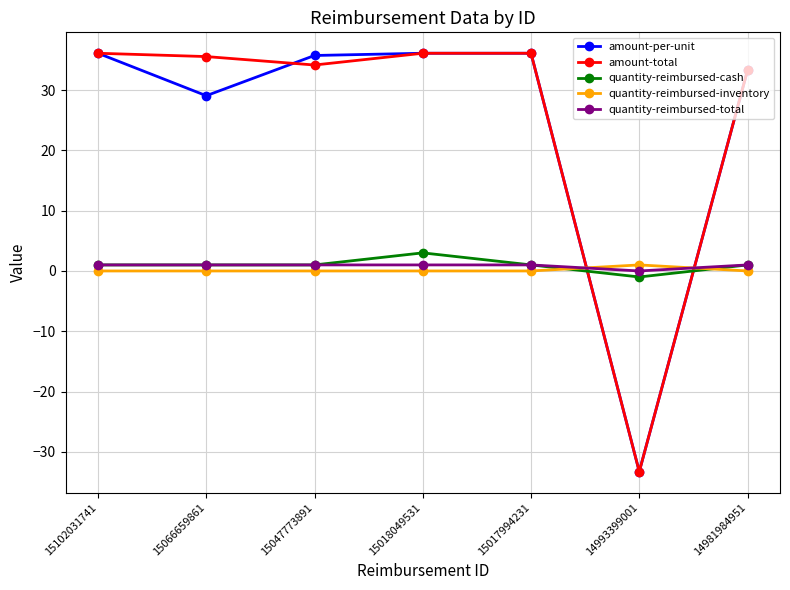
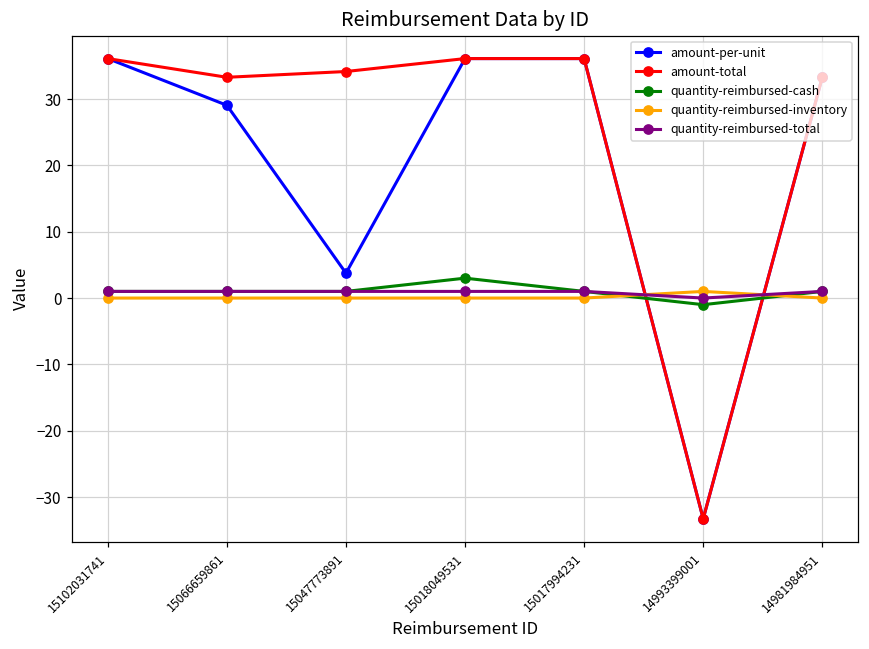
  {
    "amount-per-unit": {
      "15066659861": 29,
-     "15047773891": 36
+     "15047773891": 4
    },
    "amount-total": {
-     "15066659861": 36,
+     "15066659861": 33,
      "15047773891": 34
    },
    "quantity-reimbursed-cash": {
      "15018049531": 3,
      "14993399001": -1
    },
    "quantity-reimbursed-inventory": {
      "15102031741": 0,
      "15066659861": 0,
      "15047773891": 0,
      "15018049531": 0,
      "15017994231": 0,
      "14993399001": 1,
      "14981984951": 0
    },
    "quantity-reimbursed-total": {
      "15018049531": 1,
      "14993399001": 0
    }
  }
